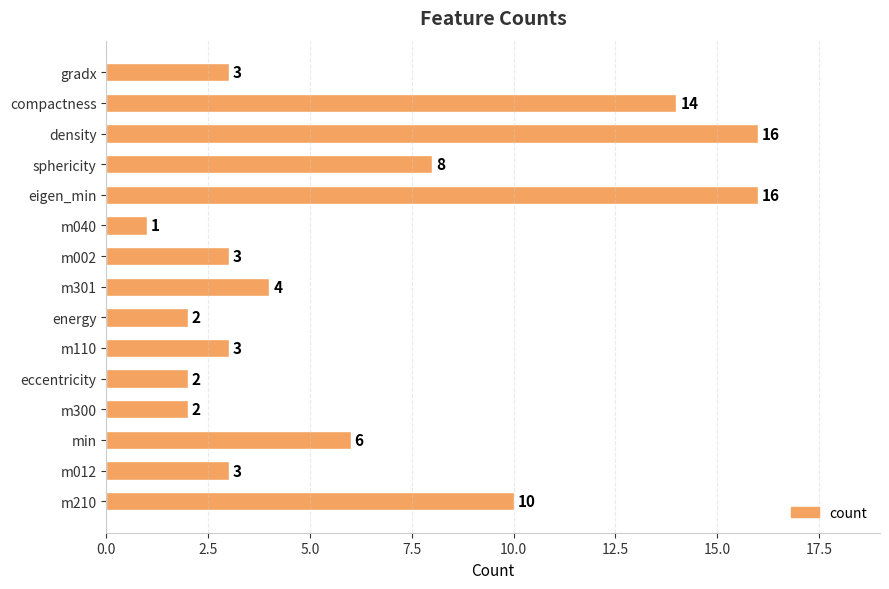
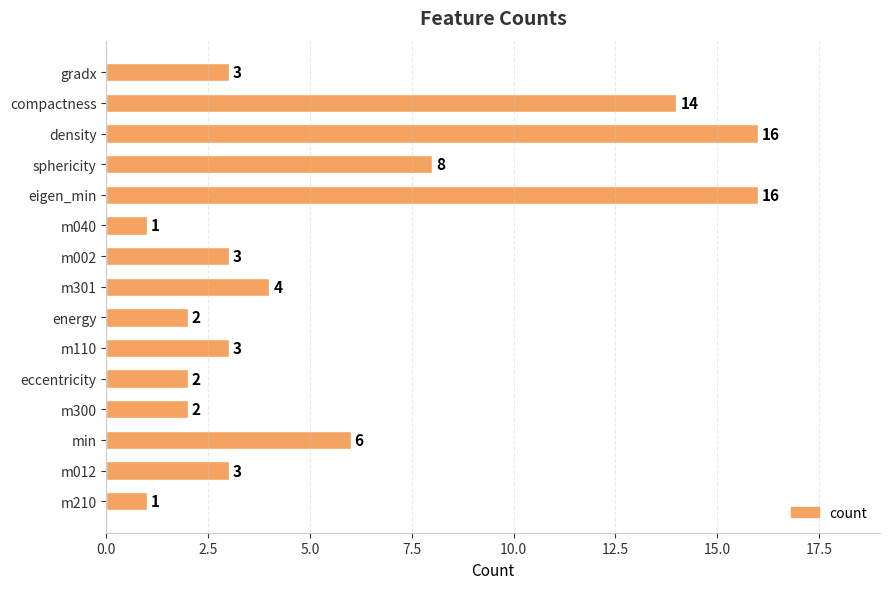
  {
    "gradx": 3,
    "compactness": 14,
    "density": 16,
    "sphericity": 8,
    "eigen_min": 16,
    "m040": 1,
    "m002": 3,
    "m301": 4,
    "energy": 2,
    "m110": 3,
    "eccentricity": 2,
    "m300": 2,
    "min": 6,
    "m012": 3,
-   "m210": 10
+   "m210": 1
  }
